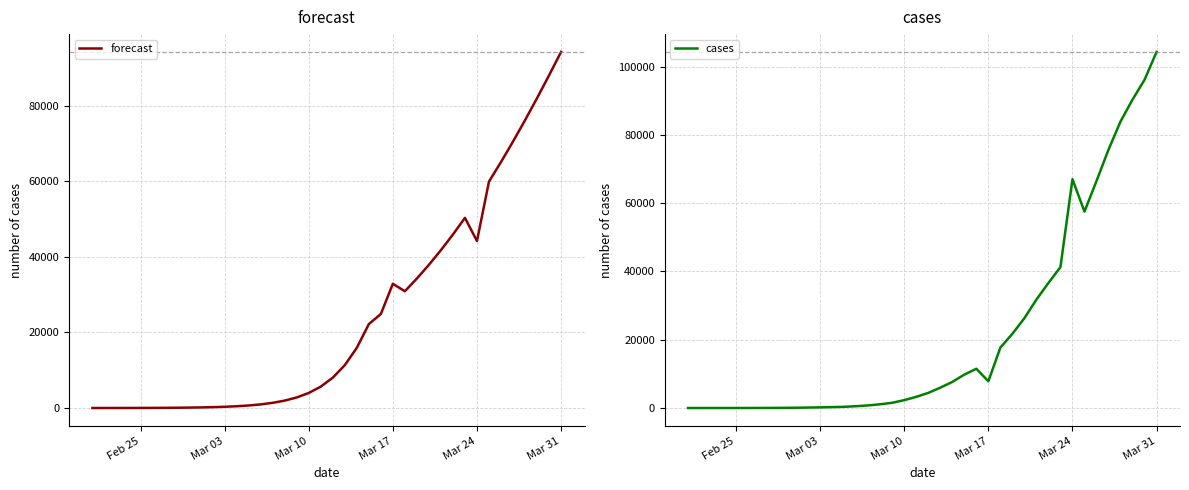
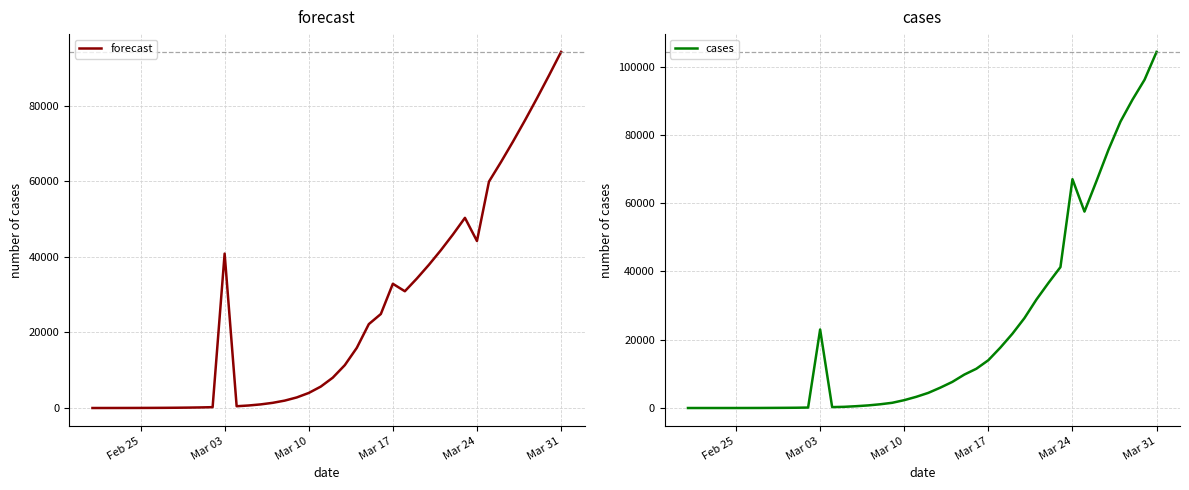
  {
    "forecast": {
      "Feb 25": 0,
-     "Mar 03": 0,
+     "Mar 03": 41000,
      "Mar 10": 4000,
      "Mar 17": 33000,
      "Mar 24": 44000,
      "Mar 31": 94000
    },
    "cases": {
      "Feb 25": 0,
-     "Mar 03": 0,
+     "Mar 03": 23000,
      "Mar 10": 2000,
-     "Mar 17": 8000,
+     "Mar 17": 14000,
      "Mar 24": 67000,
      "Mar 31": 104000
    }
  }
